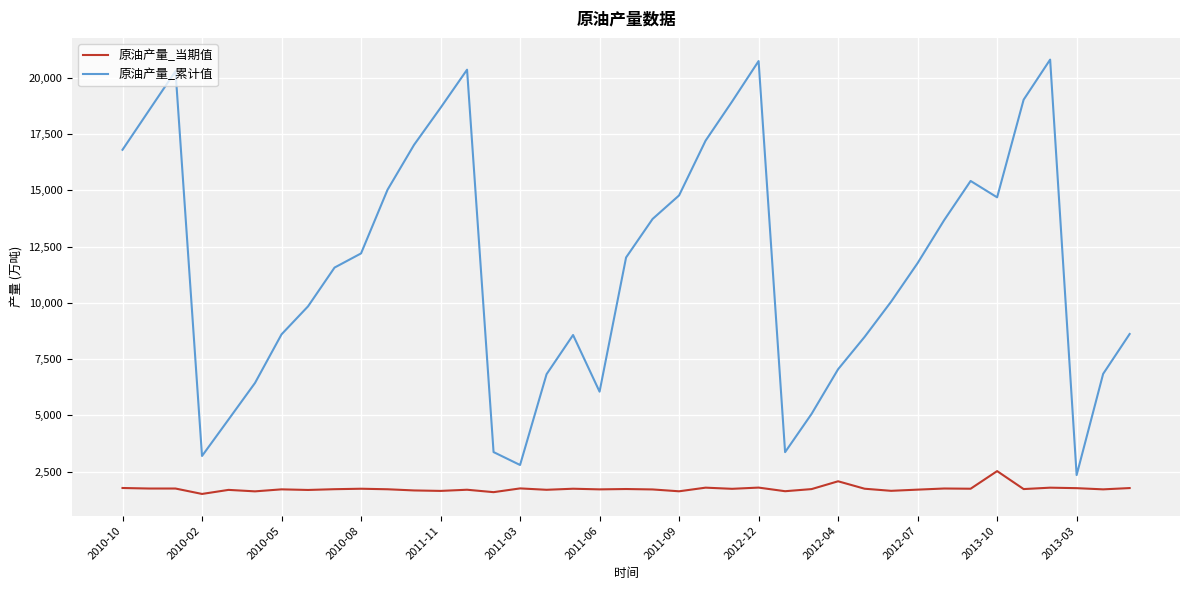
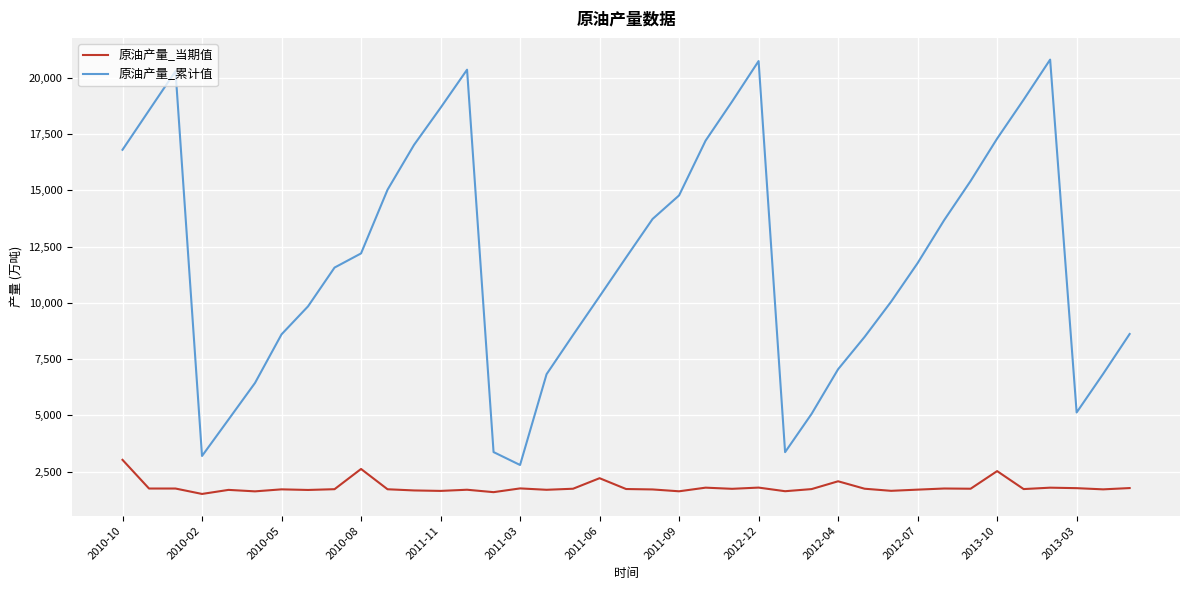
  {
    "原油产量_当期值": {
-     "2010-10": "1,800",
+     "2010-10": "3,000",
      "2010-02": "1,500",
      "2010-05": "1,700",
-     "2010-08": "1,700",
+     "2010-08": "2,600",
      "2011-11": "1,600",
      "2011-03": "1,800",
-     "2011-06": "1,700",
+     "2011-06": "2,200",
      "2011-09": "1,600",
      "2012-12": "1,800",
      "2012-04": "2,100",
      "2012-07": "1,700",
      "2013-10": "2,500",
      "2013-03": "1,800"
    },
    "原油产量_累计值": {
      "2010-10": "16,800",
      "2010-02": "3,200",
      "2010-05": "8,600",
      "2010-08": "12,200",
      "2011-11": "18,700",
      "2011-03": "2,800",
-     "2011-06": "6,100",
+     "2011-06": "10,300",
      "2011-09": "14,800",
      "2012-12": "20,700",
      "2012-04": "7,100",
      "2012-07": "11,800",
-     "2013-10": "14,700",
-     "2013-03": "2,400"
+     "2013-10": "17,300",
+     "2013-03": "5,100"
    }
  }
